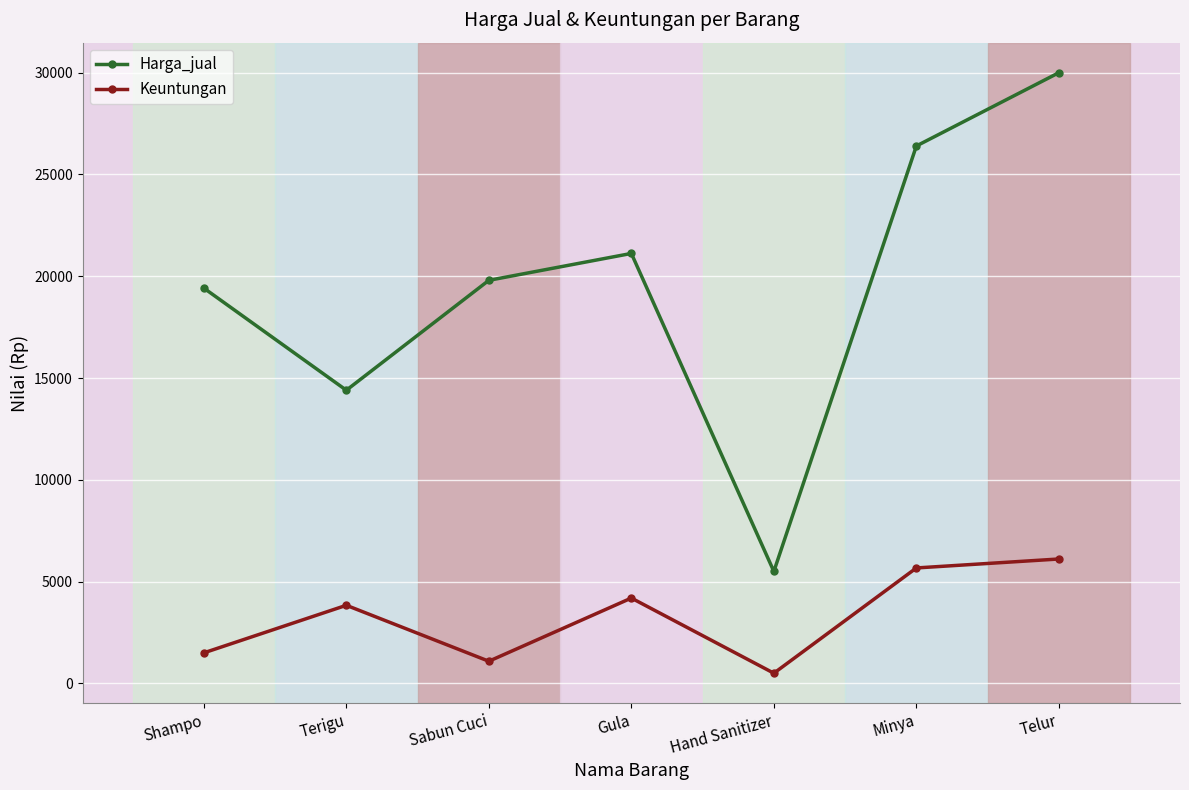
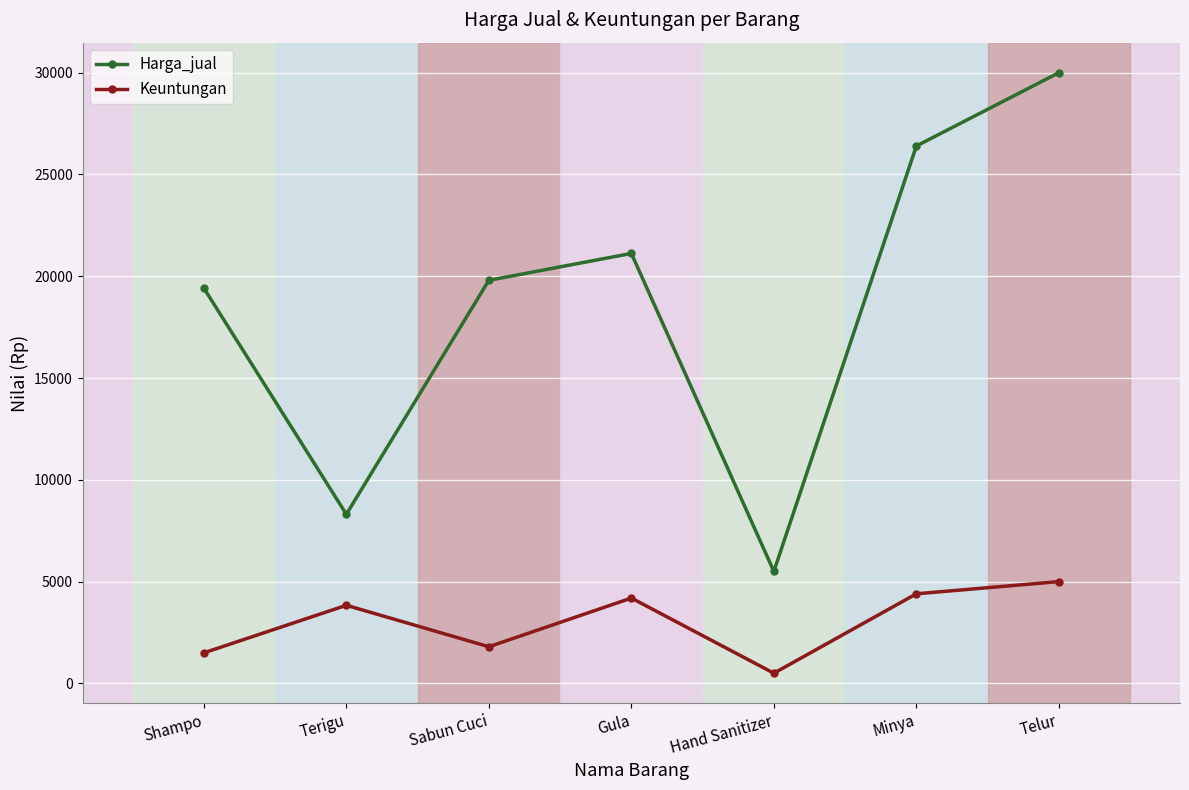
  {
    "Harga_jual": {
      "Shampo": 19400,
-     "Terigu": 14400,
+     "Terigu": 8300,
      "Sabun Cuci": 19800,
      "Gula": 21100,
      "Hand Sanitizer": 5500,
      "Minya": 26400,
      "Telur": 30000
    },
    "Keuntungan": {
      "Shampo": 1500,
      "Terigu": 3800,
-     "Sabun Cuci": 1100,
+     "Sabun Cuci": 1800,
      "Gula": 4200,
      "Hand Sanitizer": 500,
-     "Minya": 5700,
-     "Telur": 6100
+     "Minya": 4400,
+     "Telur": 5000
    }
  }
